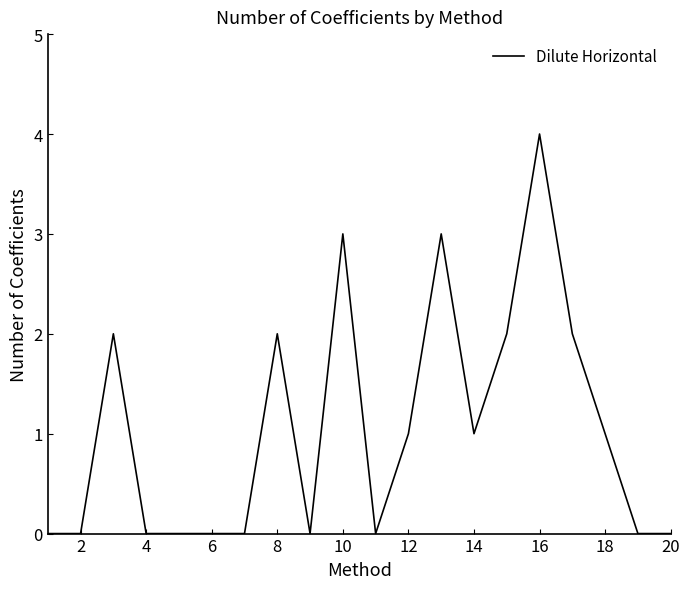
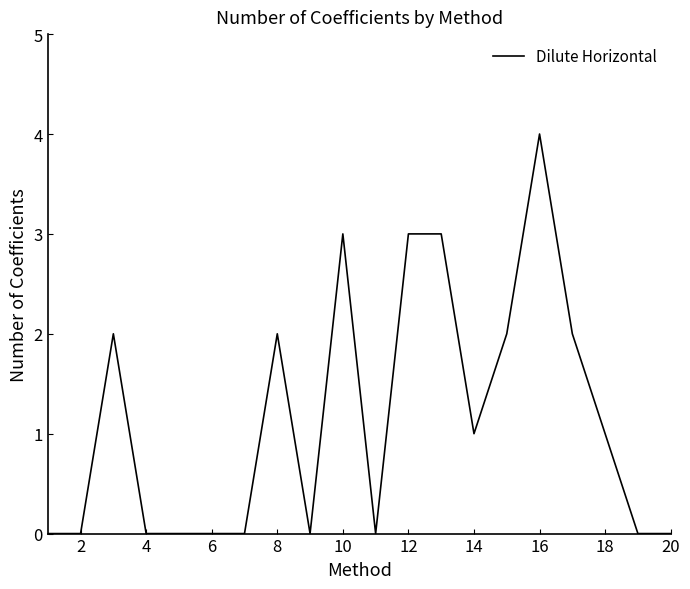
  {
    "2": 0,
    "4": 0,
    "6": 0,
    "8": 2,
    "10": 3,
-   "12": 1,
+   "12": 3,
    "14": 1,
    "16": 4,
    "18": 1,
    "20": 0
  }
